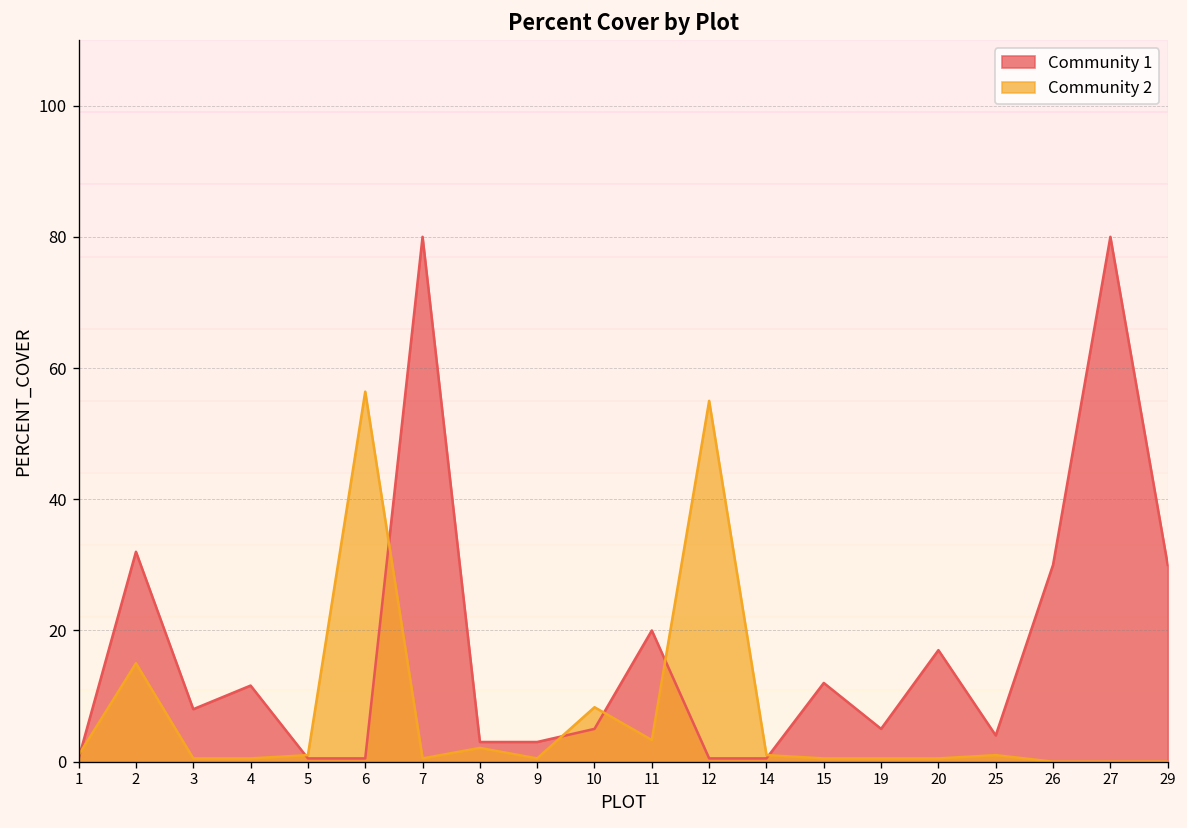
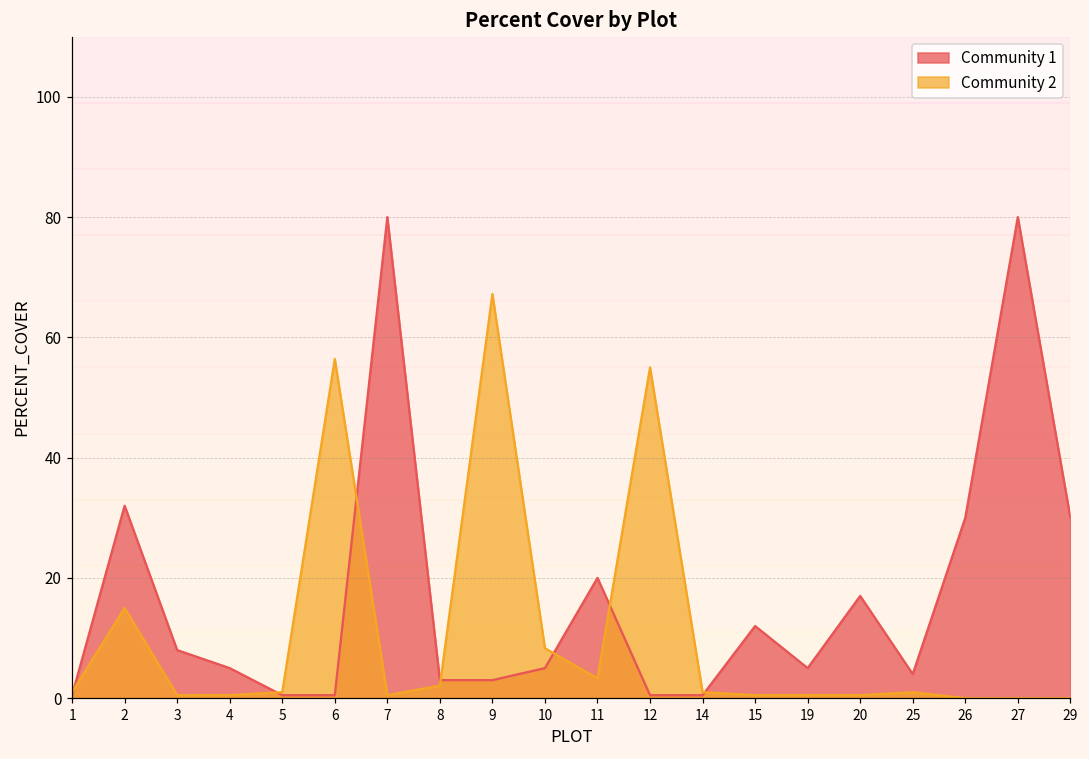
  {
    "Community 1": {
      "1": 1,
      "2": 32,
      "3": 8,
-     "4": 12,
+     "4": 5,
      "5": 1,
      "6": 1,
      "7": 80,
      "8": 3,
      "9": 3,
      "10": 5,
      "11": 20,
      "12": 1,
      "14": 1,
      "15": 12,
      "19": 5,
      "20": 17,
      "25": 4,
      "26": 30,
      "27": 80,
      "29": 30
    },
    "Community 2": {
      "1": 1,
      "2": 15,
      "3": 1,
      "4": 1,
      "5": 1,
      "6": 56,
      "7": 1,
      "8": 2,
-     "9": 1,
+     "9": 67,
      "10": 8,
      "11": 3,
      "12": 55,
      "14": 1,
      "15": 1,
      "19": 1,
      "20": 1,
      "25": 1,
      "26": 0,
      "27": 0,
      "29": 0
    }
  }
